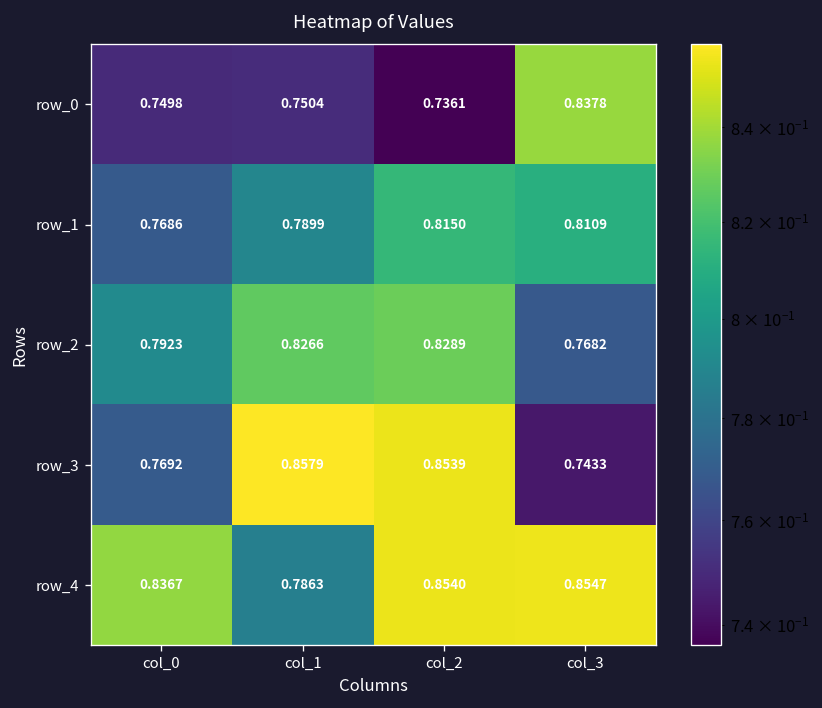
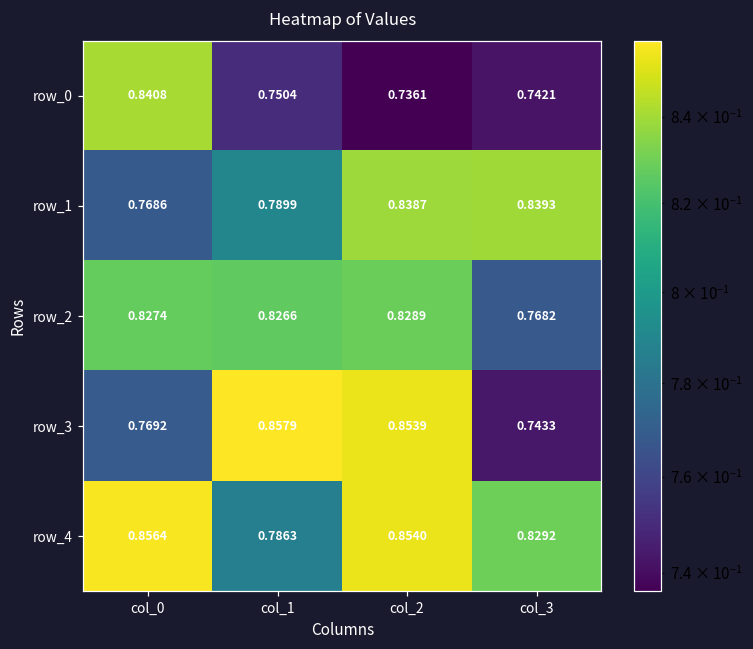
  {
    "row_0": {
-     "col_0": 0.7498,
+     "col_0": 0.8408,
      "col_1": 0.7504,
      "col_2": 0.7361,
-     "col_3": 0.8378
+     "col_3": 0.7421
    },
    "row_1": {
      "col_0": 0.7686,
      "col_1": 0.7899,
-     "col_2": 0.8150,
-     "col_3": 0.8109
+     "col_2": 0.8387,
+     "col_3": 0.8393
    },
    "row_2": {
-     "col_0": 0.7923,
+     "col_0": 0.8274,
      "col_1": 0.8266,
      "col_2": 0.8289,
      "col_3": 0.7682
    },
    "row_3": {
      "col_0": 0.7692,
      "col_1": 0.8579,
      "col_2": 0.8539,
      "col_3": 0.7433
    },
    "row_4": {
-     "col_0": 0.8367,
+     "col_0": 0.8564,
      "col_1": 0.7863,
      "col_2": 0.8540,
-     "col_3": 0.8547
+     "col_3": 0.8292
    }
  }
